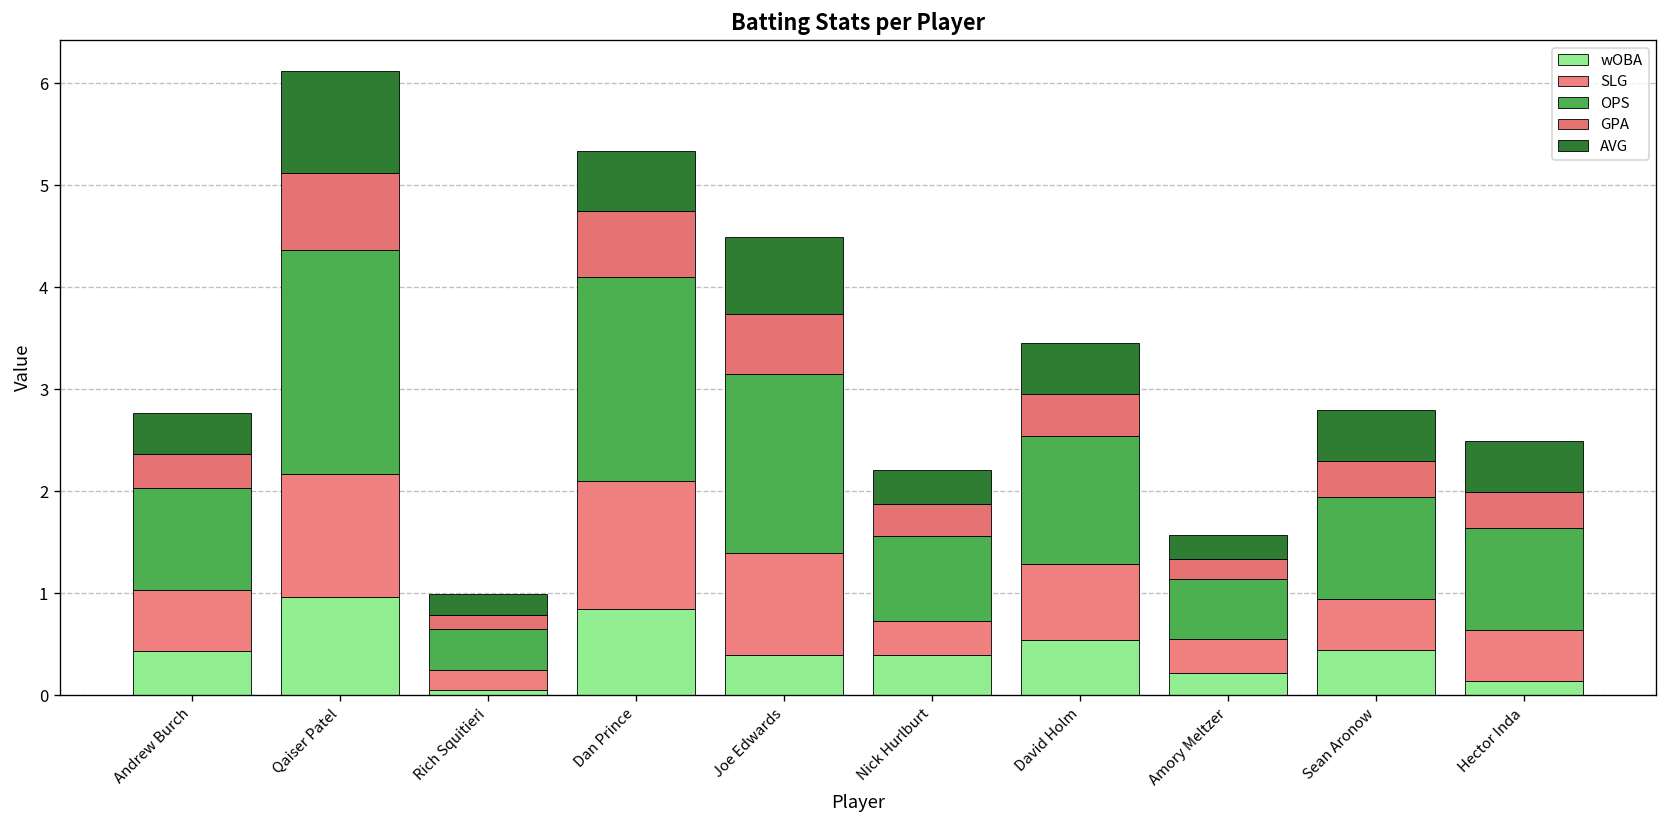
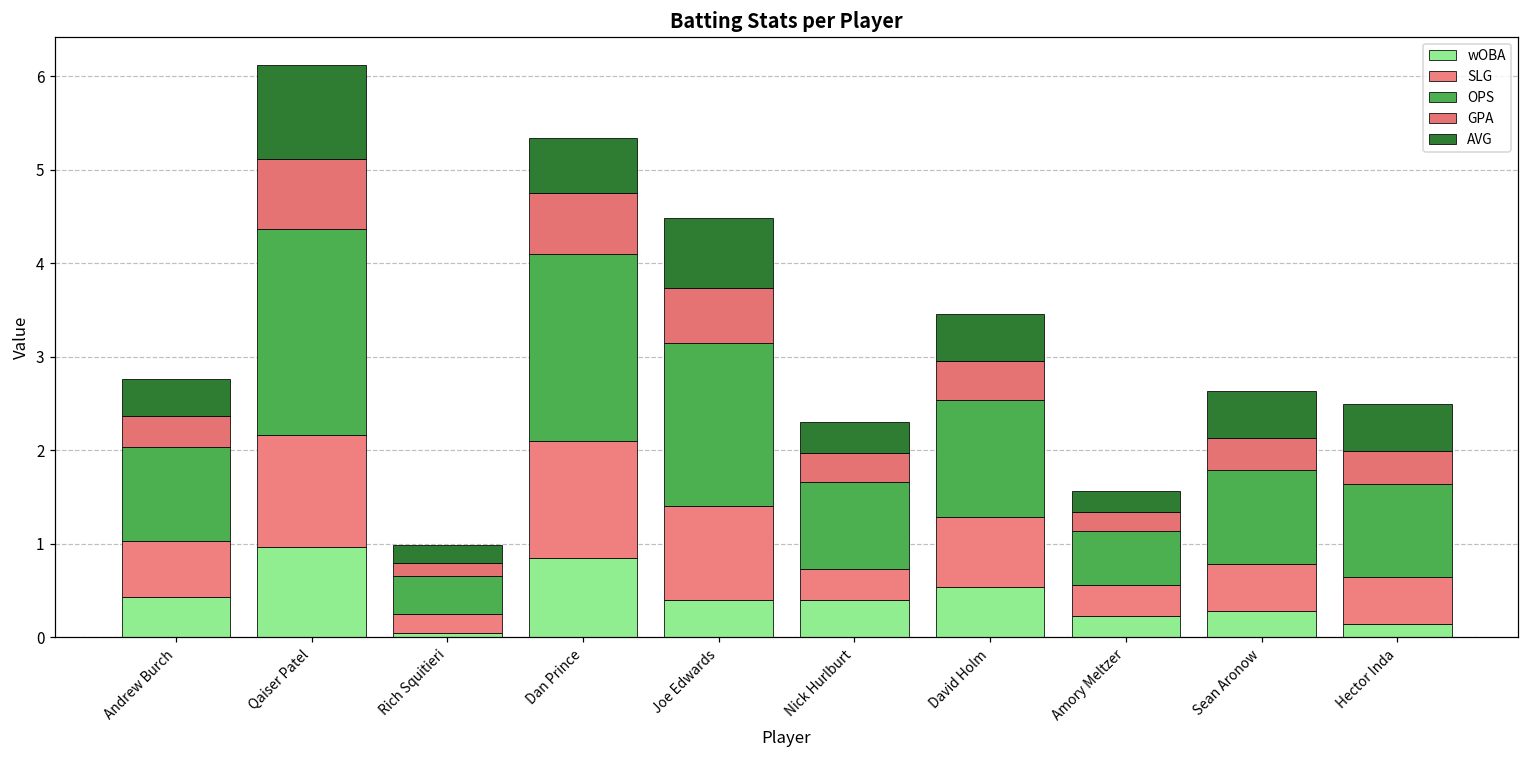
  {
    "wOBA": {
      "Andrew Burch": 0.4,
      "Qaiser Patel": 1.0,
      "Rich Squitieri": 0.1,
      "Dan Prince": 0.8,
      "Joe Edwards": 0.4,
      "Nick Hurlburt": 0.4,
      "David Holm": 0.5,
      "Amory Meltzer": 0.2,
-     "Sean Aronow": 0.4,
+     "Sean Aronow": 0.3,
      "Hector Inda": 0.1
    },
    "OPS": {
      "Andrew Burch": 1.0,
      "Qaiser Patel": 2.2,
      "Rich Squitieri": 0.4,
      "Dan Prince": 2.0,
      "Joe Edwards": 1.8,
-     "Nick Hurlburt": 0.8,
+     "Nick Hurlburt": 0.9,
      "David Holm": 1.3,
      "Amory Meltzer": 0.6,
      "Sean Aronow": 1.0,
      "Hector Inda": 1.0
    },
    "AVG": {
      "Andrew Burch": 0.4,
      "Qaiser Patel": 1.0,
      "Rich Squitieri": 0.2,
      "Dan Prince": 0.6,
      "Joe Edwards": 0.8,
      "Nick Hurlburt": 0.3,
      "David Holm": 0.5,
      "Amory Meltzer": 0.2,
      "Sean Aronow": 0.5,
      "Hector Inda": 0.5
    }
  }
